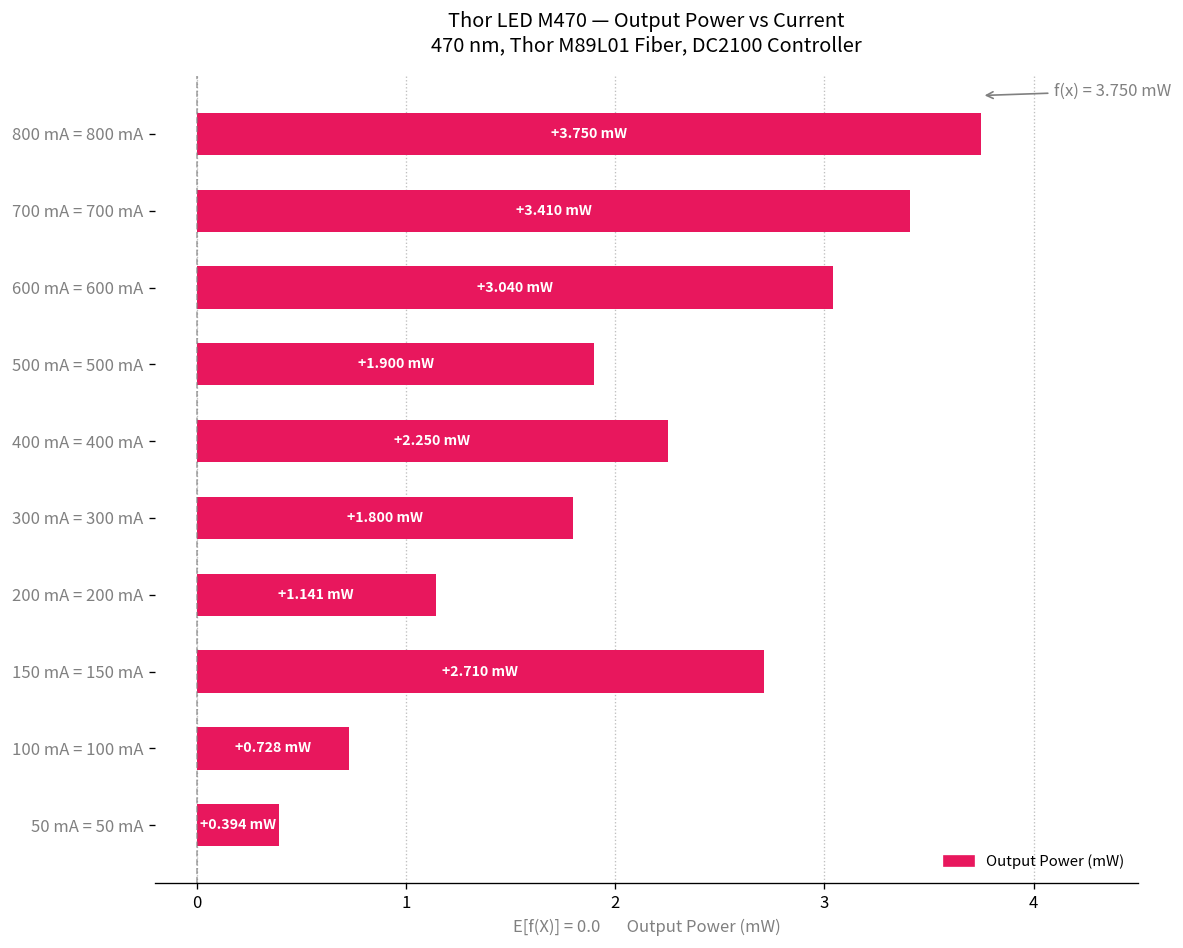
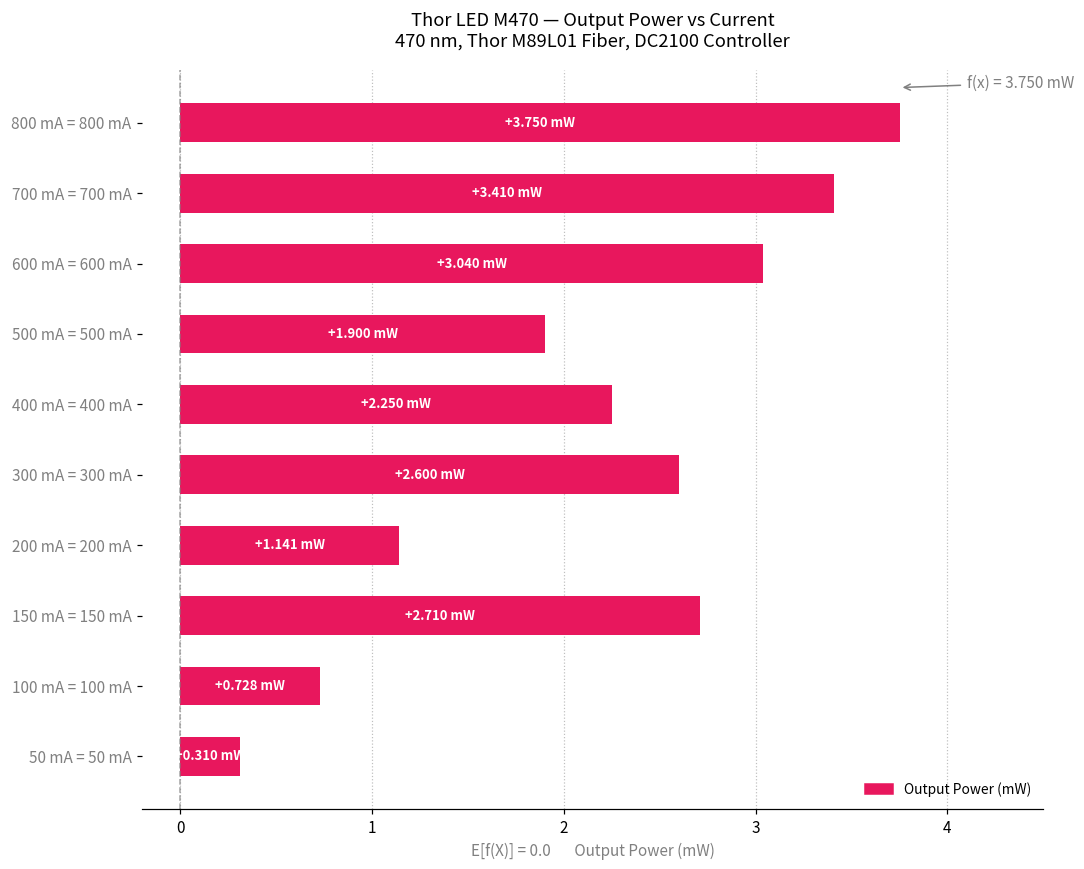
  {
    "800 mA = 800 mA": "+3.750",
    "700 mA = 700 mA": "+3.410",
    "600 mA = 600 mA": "+3.040",
    "500 mA = 500 mA": "+1.900",
    "400 mA = 400 mA": "+2.250",
-   "300 mA = 300 mA": "+1.800",
+   "300 mA = 300 mA": "+2.600",
    "200 mA = 200 mA": "+1.141",
    "150 mA = 150 mA": "+2.710",
    "100 mA = 100 mA": "+0.728",
-   "50 mA = 50 mA": "+0.394"
+   "50 mA = 50 mA": "+0.310"
  }
